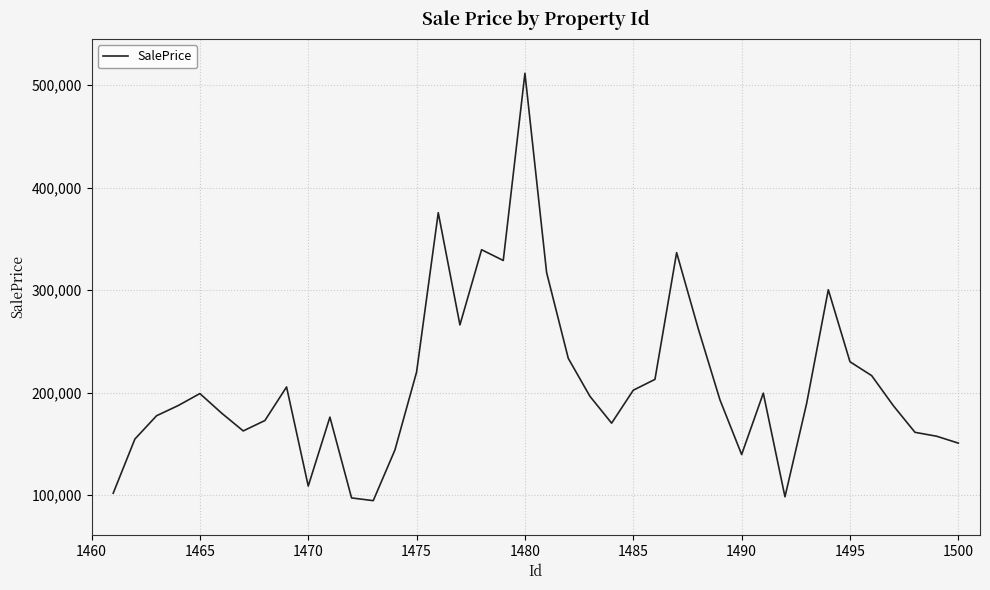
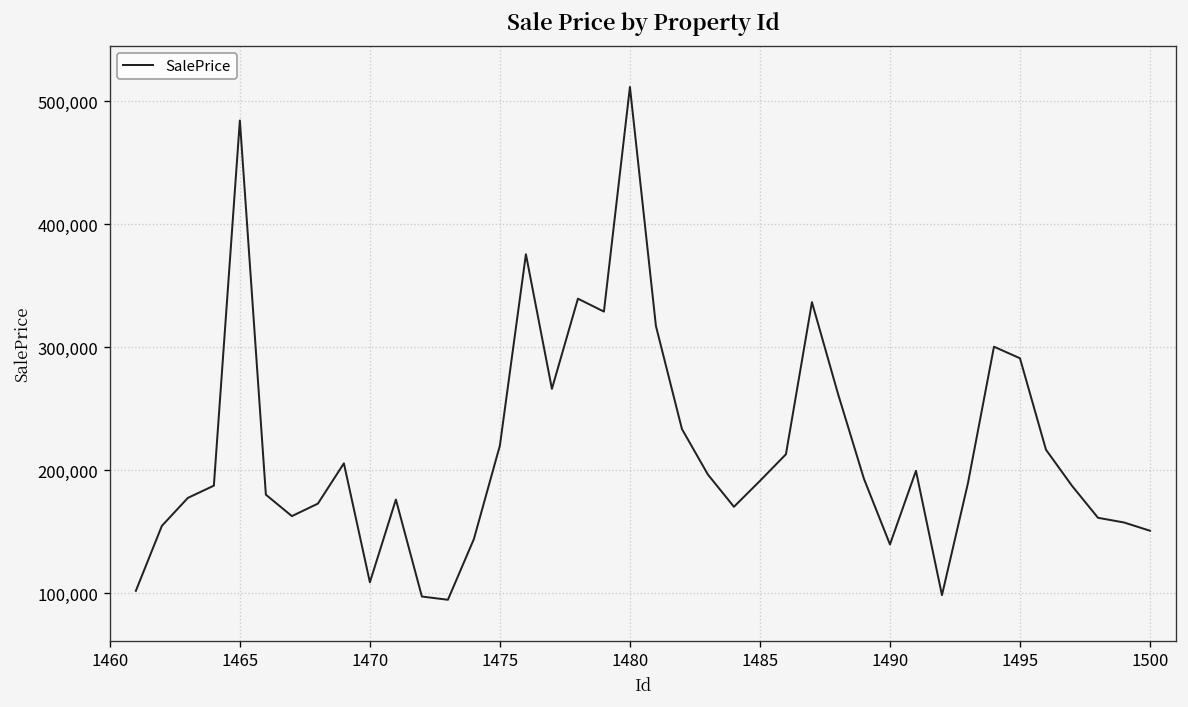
  {
-   "1465": "199,000",
+   "1465": "484,000",
    "1470": "109,000",
    "1475": "220,000",
    "1480": "512,000",
-   "1485": "202,000",
+   "1485": "191,000",
    "1490": "140,000",
-   "1495": "230,000",
+   "1495": "291,000",
    "1500": "151,000"
  }
